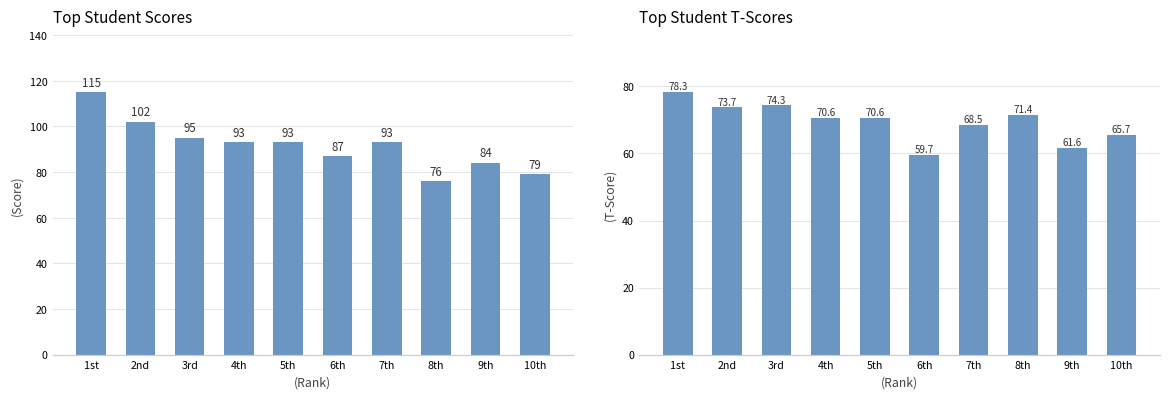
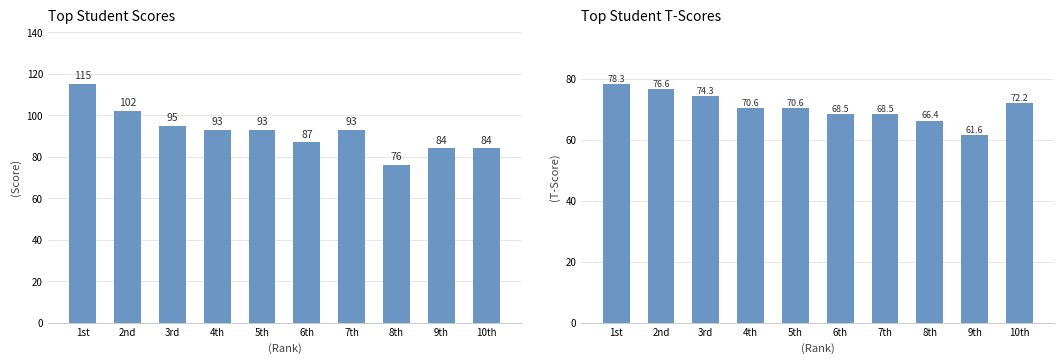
  {
    "Top Student Scores": {
      "1st": 115,
      "2nd": 102,
      "3rd": 95,
      "4th": 93,
      "5th": 93,
      "6th": 87,
      "7th": 93,
      "8th": 76,
      "9th": 84,
-     "10th": 79
+     "10th": 84
    },
    "Top Student T-Scores": {
      "1st": 78.3,
-     "2nd": 73.7,
+     "2nd": 76.6,
      "3rd": 74.3,
      "4th": 70.6,
      "5th": 70.6,
-     "6th": 59.7,
+     "6th": 68.5,
      "7th": 68.5,
-     "8th": 71.4,
+     "8th": 66.4,
      "9th": 61.6,
-     "10th": 65.7
+     "10th": 72.2
    }
  }
